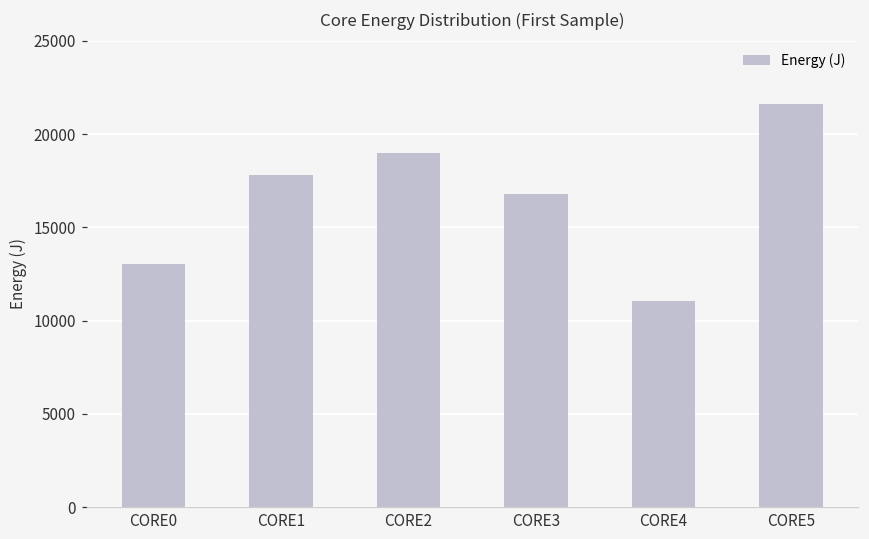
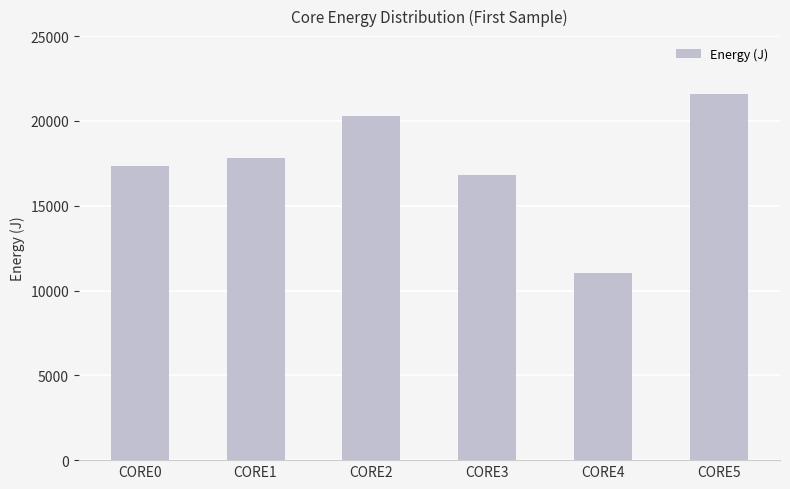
  {
-   "CORE0": 13000,
+   "CORE0": 17400,
    "CORE1": 17800,
-   "CORE2": 19000,
+   "CORE2": 20300,
    "CORE3": 16800,
    "CORE4": 11000,
    "CORE5": 21600
  }
